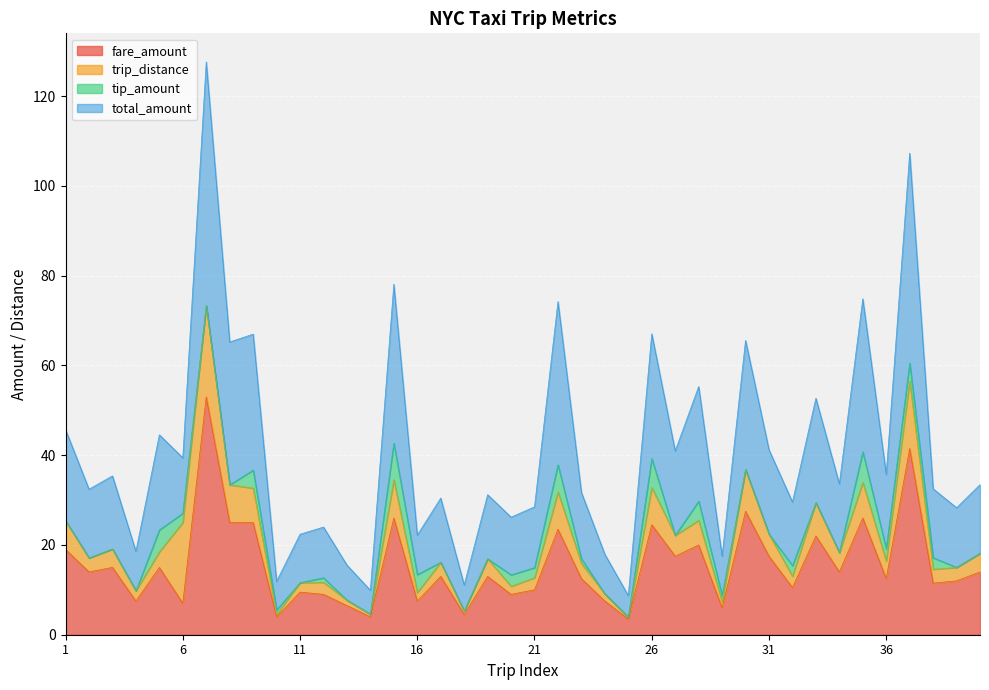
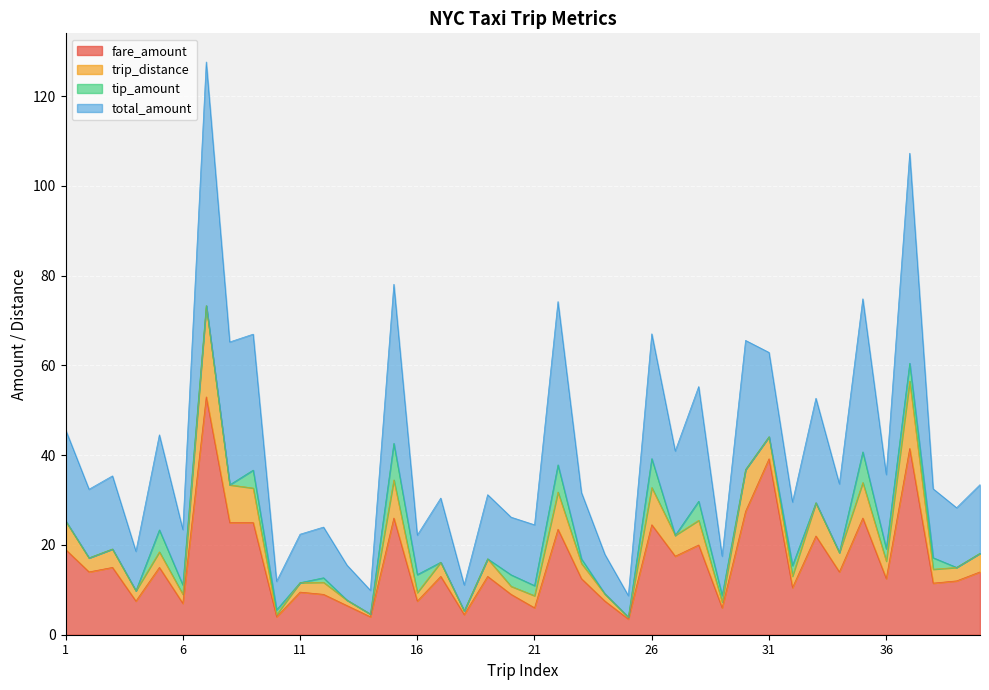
  {
    "fare_amount": {
      "1": 19,
      "6": 7,
      "11": 10,
      "16": 8,
-     "21": 10,
+     "21": 6,
      "26": 25,
-     "31": 18,
+     "31": 39,
      "36": 13
    },
    "trip_distance": {
-     "6": 18,
+     "6": 2,
      "16": 2,
      "21": 3,
      "26": 8,
      "36": 4
    },
    "tip_amount": {
      "6": 2,
      "16": 4,
      "21": 2,
      "26": 6,
      "36": 3
    },
    "total_amount": {
      "1": 20,
      "6": 12,
      "11": 11,
      "16": 9,
      "21": 14,
      "26": 28,
      "31": 19,
      "36": 17
    }
  }
